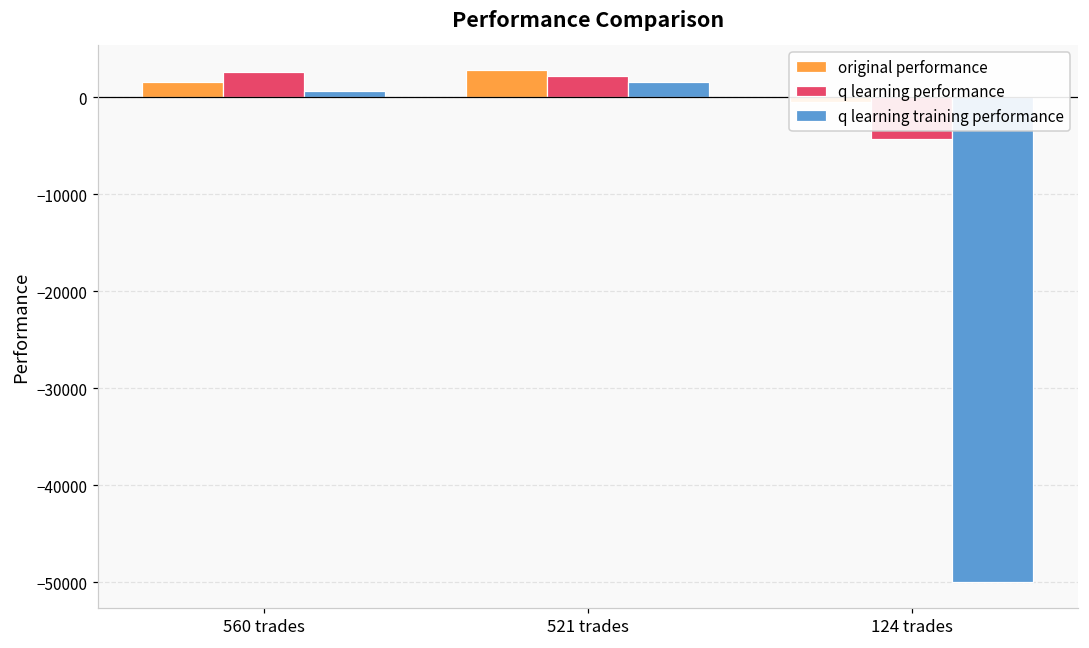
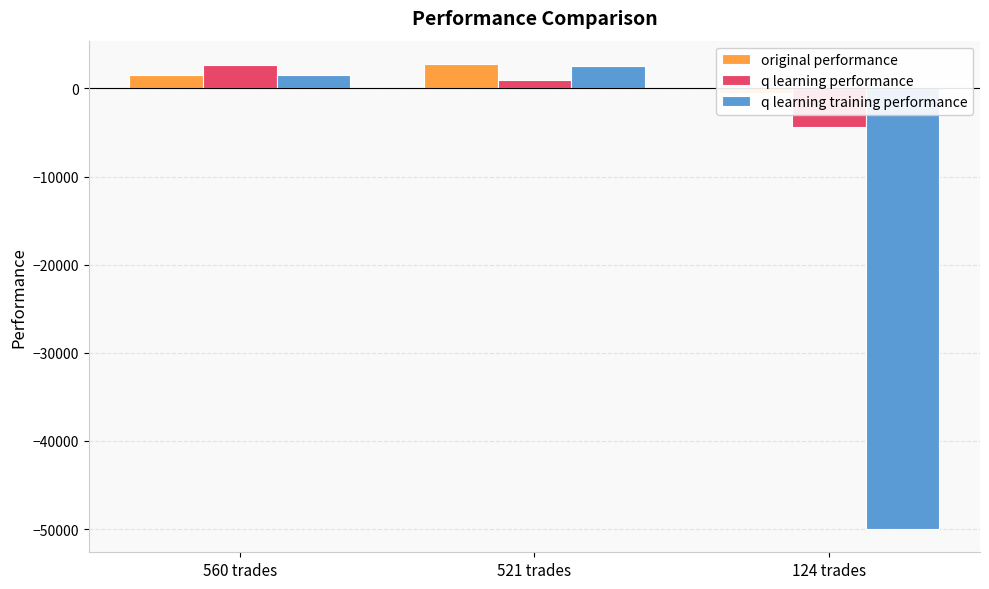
  {
    "original performance": {
      "560 trades": 2000,
      "521 trades": 3000
    },
    "q learning performance": {
      "560 trades": 3000,
-     "521 trades": 2000,
+     "521 trades": 1000,
      "124 trades": -4000
    },
    "q learning training performance": {
-     "560 trades": 1000,
-     "521 trades": 2000,
+     "560 trades": 2000,
+     "521 trades": 3000,
      "124 trades": -50000
    }
  }
